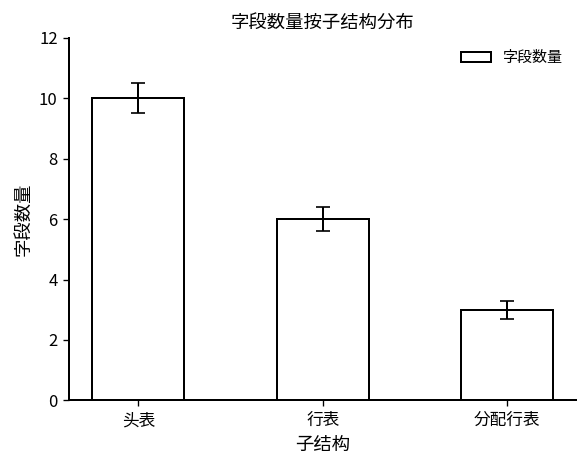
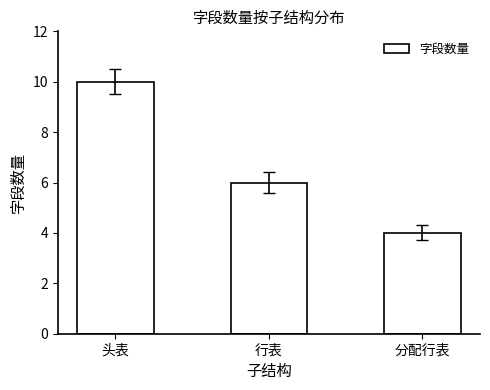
  {
    "字段数量": {
      "头表": 10,
      "行表": 6,
-     "分配行表": 3
+     "分配行表": 4
    }
  }
